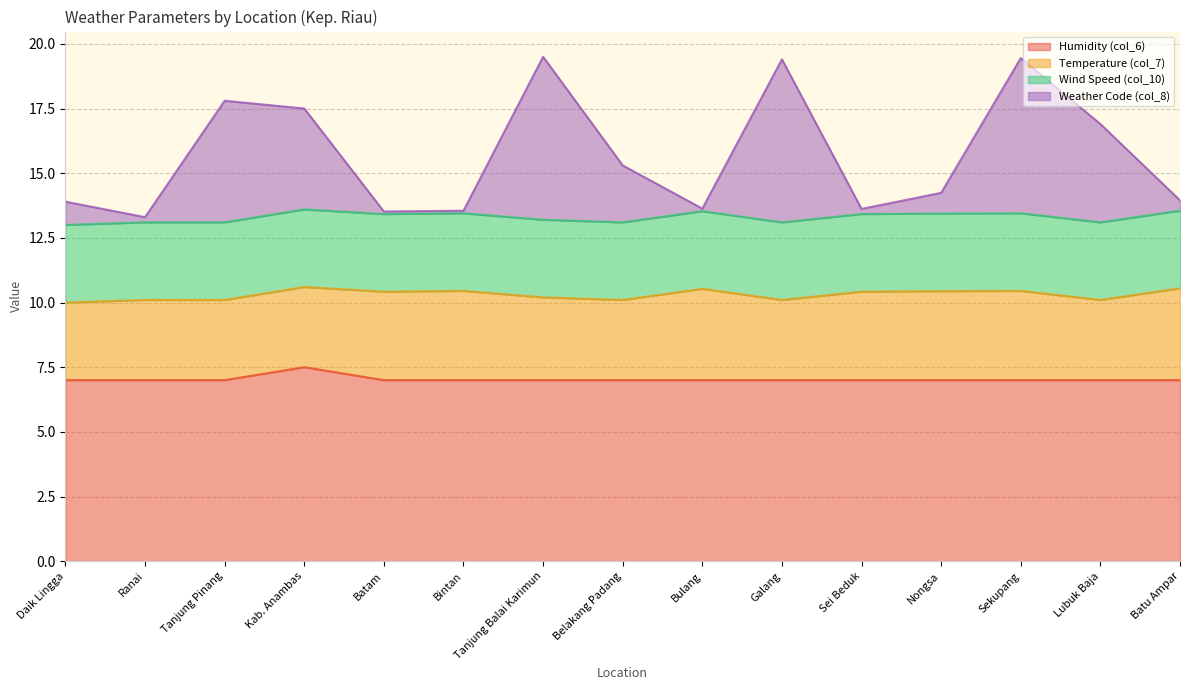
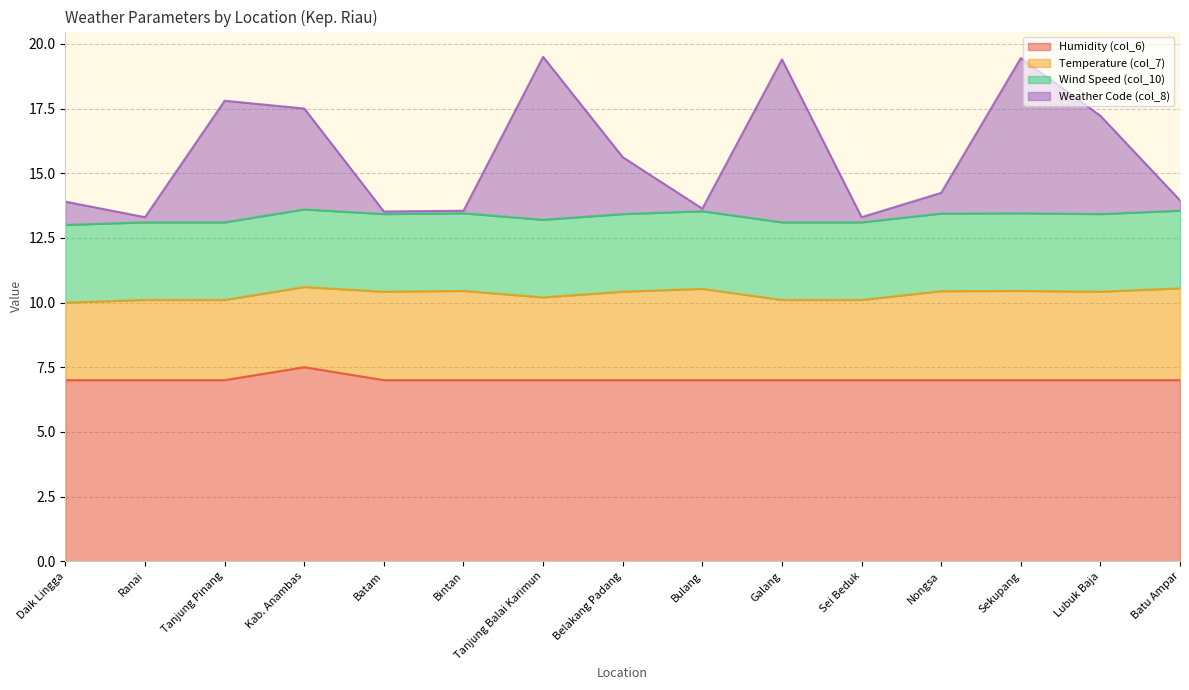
  {
    "Humidity (col_6)": {
      "Daik Lingga": 7.0,
      "Ranai": 7.0,
      "Tanjung Pinang": 7.0,
      "Kab. Anambas": 7.5,
      "Batam": 7.0,
      "Bintan": 7.0,
      "Tanjung Balai Karimun": 7.0,
      "Belakang Padang": 7.0,
      "Bulang": 7.0,
      "Galang": 7.0,
      "Sei Beduk": 7.0,
      "Nongsa": 7.0,
      "Sekupang": 7.0,
      "Lubuk Baja": 7.0,
      "Batu Ampar": 7.0
    },
    "Temperature (col_7)": {
      "Daik Lingga": 3.0,
      "Ranai": 3.1,
      "Tanjung Pinang": 3.1,
      "Kab. Anambas": 3.1,
      "Batam": 3.4,
      "Bintan": 3.4,
      "Tanjung Balai Karimun": 3.2,
-     "Belakang Padang": 3.1,
+     "Belakang Padang": 3.4,
      "Bulang": 3.5,
      "Galang": 3.1,
-     "Sei Beduk": 3.4,
+     "Sei Beduk": 3.1,
      "Nongsa": 3.4,
      "Sekupang": 3.4,
-     "Lubuk Baja": 3.1,
+     "Lubuk Baja": 3.4,
      "Batu Ampar": 3.6
    },
    "Wind Speed (col_10)": {
      "Daik Lingga": 3.0,
      "Ranai": 3.0,
      "Tanjung Pinang": 3.0,
      "Kab. Anambas": 3.0,
      "Batam": 3.0,
      "Bintan": 3.0,
      "Tanjung Balai Karimun": 3.0,
      "Belakang Padang": 3.0,
      "Bulang": 3.0,
      "Galang": 3.0,
      "Sei Beduk": 3.0,
      "Nongsa": 3.0,
      "Sekupang": 3.0,
      "Lubuk Baja": 3.0,
      "Batu Ampar": 3.0
    },
    "Weather Code (col_8)": {
      "Daik Lingga": 0.9,
      "Ranai": 0.2,
      "Tanjung Pinang": 4.7,
      "Kab. Anambas": 3.9,
      "Batam": 0.1,
      "Bintan": 0.1,
      "Tanjung Balai Karimun": 6.3,
      "Belakang Padang": 2.2,
      "Bulang": 0.1,
      "Galang": 6.3,
      "Sei Beduk": 0.2,
      "Nongsa": 0.8,
      "Sekupang": 6.0,
      "Lubuk Baja": 3.8,
      "Batu Ampar": 0.4
    }
  }
